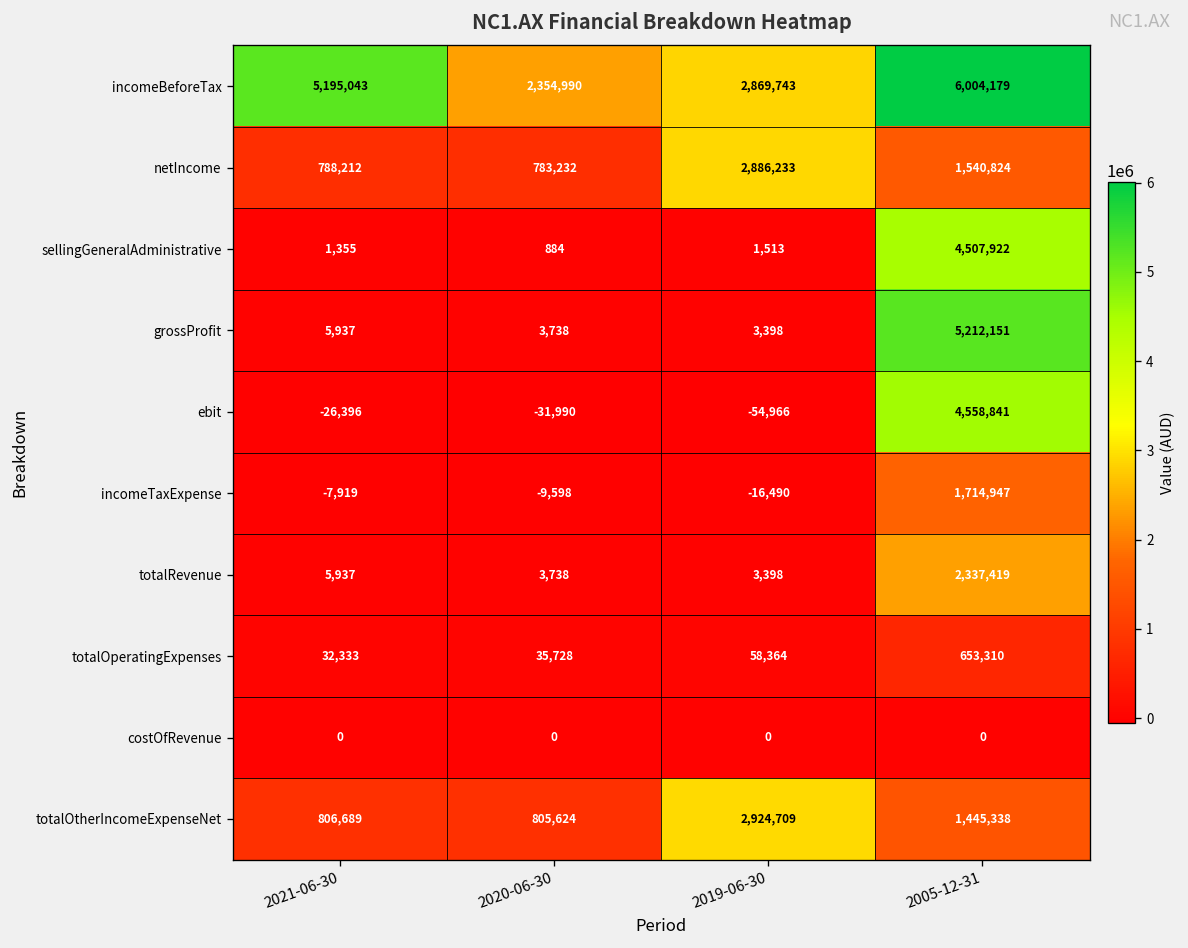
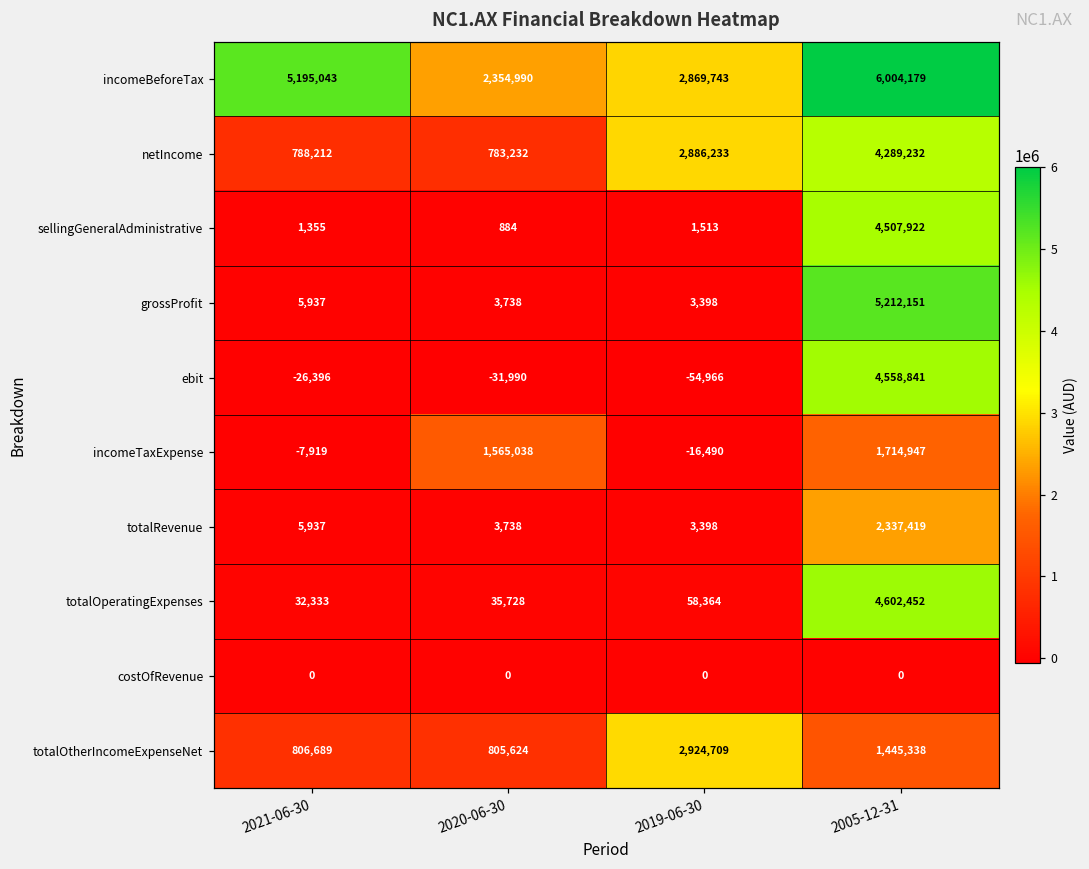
  {
    "incomeBeforeTax": {
      "2021-06-30": "5,195,043",
      "2020-06-30": "2,354,990",
      "2019-06-30": "2,869,743",
      "2005-12-31": "6,004,179"
    },
    "netIncome": {
      "2021-06-30": "788,212",
      "2020-06-30": "783,232",
      "2019-06-30": "2,886,233",
-     "2005-12-31": "1,540,824"
+     "2005-12-31": "4,289,232"
    },
    "sellingGeneralAdministrative": {
      "2021-06-30": "1,355",
      "2020-06-30": "884",
      "2019-06-30": "1,513",
      "2005-12-31": "4,507,922"
    },
    "grossProfit": {
      "2021-06-30": "5,937",
      "2020-06-30": "3,738",
      "2019-06-30": "3,398",
      "2005-12-31": "5,212,151"
    },
    "ebit": {
      "2021-06-30": "-26,396",
      "2020-06-30": "-31,990",
      "2019-06-30": "-54,966",
      "2005-12-31": "4,558,841"
    },
    "incomeTaxExpense": {
      "2021-06-30": "-7,919",
-     "2020-06-30": "-9,598",
+     "2020-06-30": "1,565,038",
      "2019-06-30": "-16,490",
      "2005-12-31": "1,714,947"
    },
    "totalRevenue": {
      "2021-06-30": "5,937",
      "2020-06-30": "3,738",
      "2019-06-30": "3,398",
      "2005-12-31": "2,337,419"
    },
    "totalOperatingExpenses": {
      "2021-06-30": "32,333",
      "2020-06-30": "35,728",
      "2019-06-30": "58,364",
-     "2005-12-31": "653,310"
+     "2005-12-31": "4,602,452"
    },
    "costOfRevenue": {
      "2021-06-30": "0",
      "2020-06-30": "0",
      "2019-06-30": "0",
      "2005-12-31": "0"
    },
    "totalOtherIncomeExpenseNet": {
      "2021-06-30": "806,689",
      "2020-06-30": "805,624",
      "2019-06-30": "2,924,709",
      "2005-12-31": "1,445,338"
    }
  }
